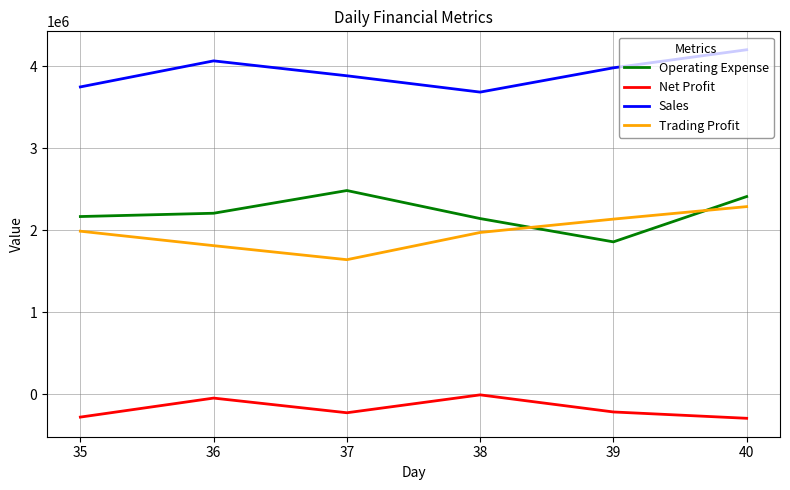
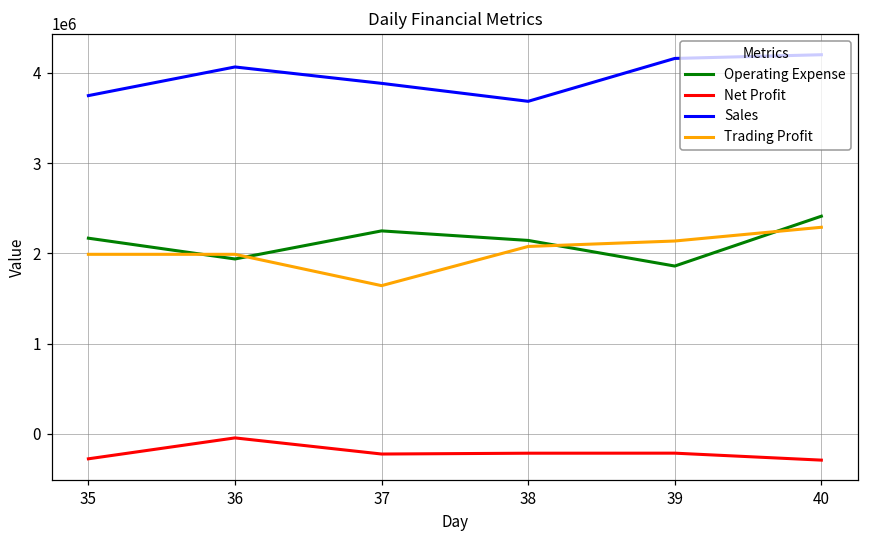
  {
    "Operating Expense": {
      "35": 2200000,
-     "36": 2200000,
-     "37": 2500000,
+     "36": 1900000,
+     "37": 2200000,
      "38": 2100000,
      "39": 1900000,
      "40": 2400000
    },
    "Net Profit": {
      "35": -300000,
      "36": 0,
      "37": -200000,
-     "38": 0,
+     "38": -200000,
      "39": -200000,
      "40": -300000
    },
    "Sales": {
      "35": 3700000,
      "36": 4100000,
      "37": 3900000,
      "38": 3700000,
-     "39": 4000000
+     "39": 4200000
    },
    "Trading Profit": {
      "35": 2000000,
-     "36": 1800000,
+     "36": 2000000,
      "37": 1600000,
-     "38": 2000000,
+     "38": 2100000,
      "39": 2100000,
      "40": 2300000
    }
  }
